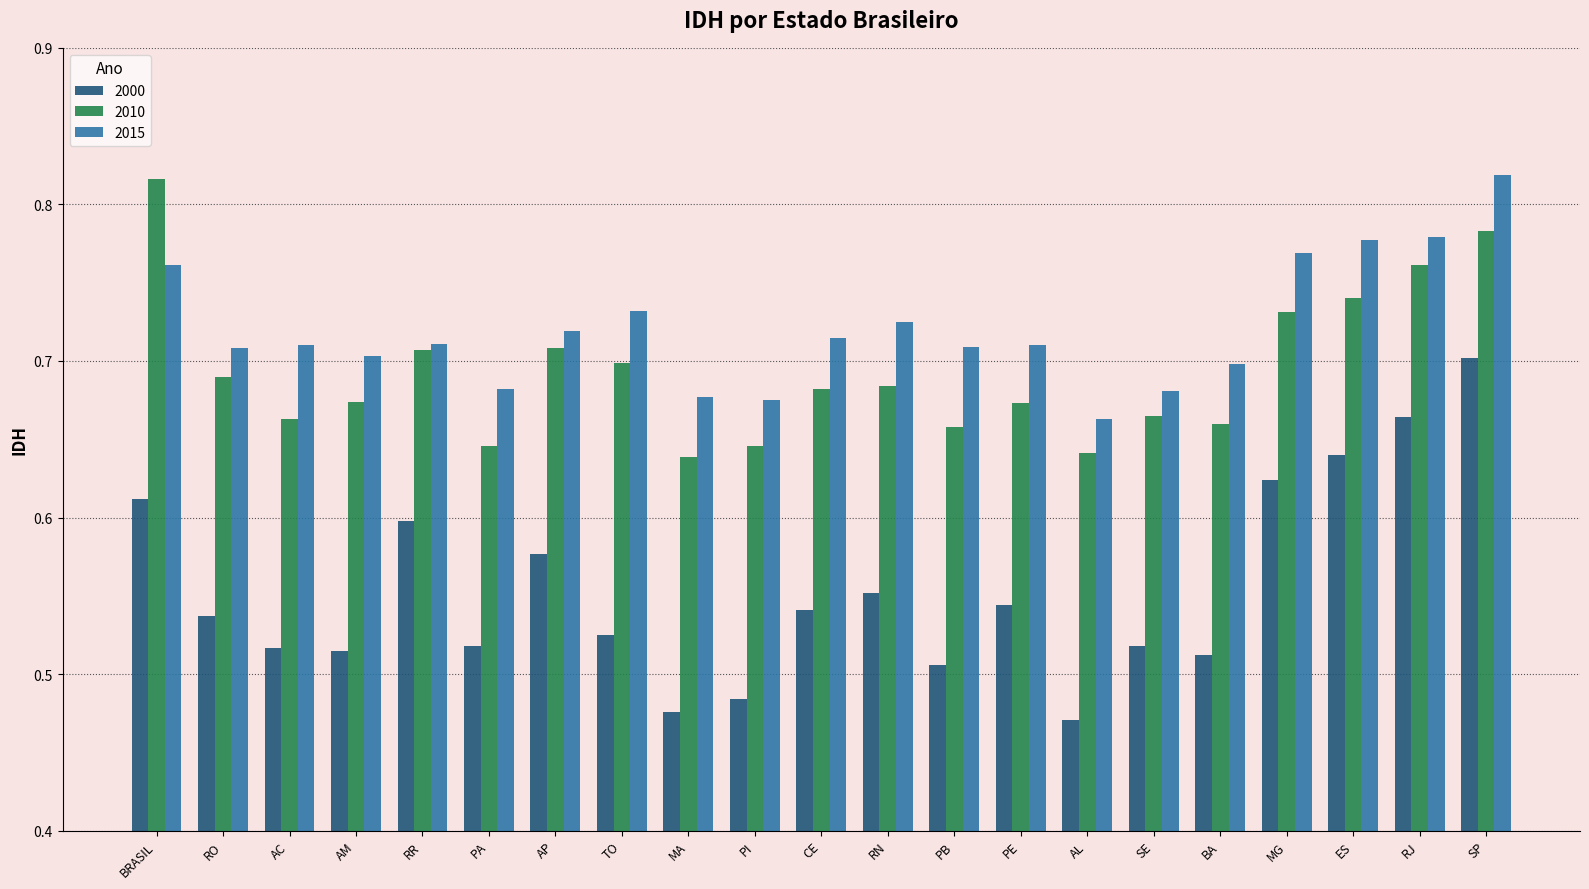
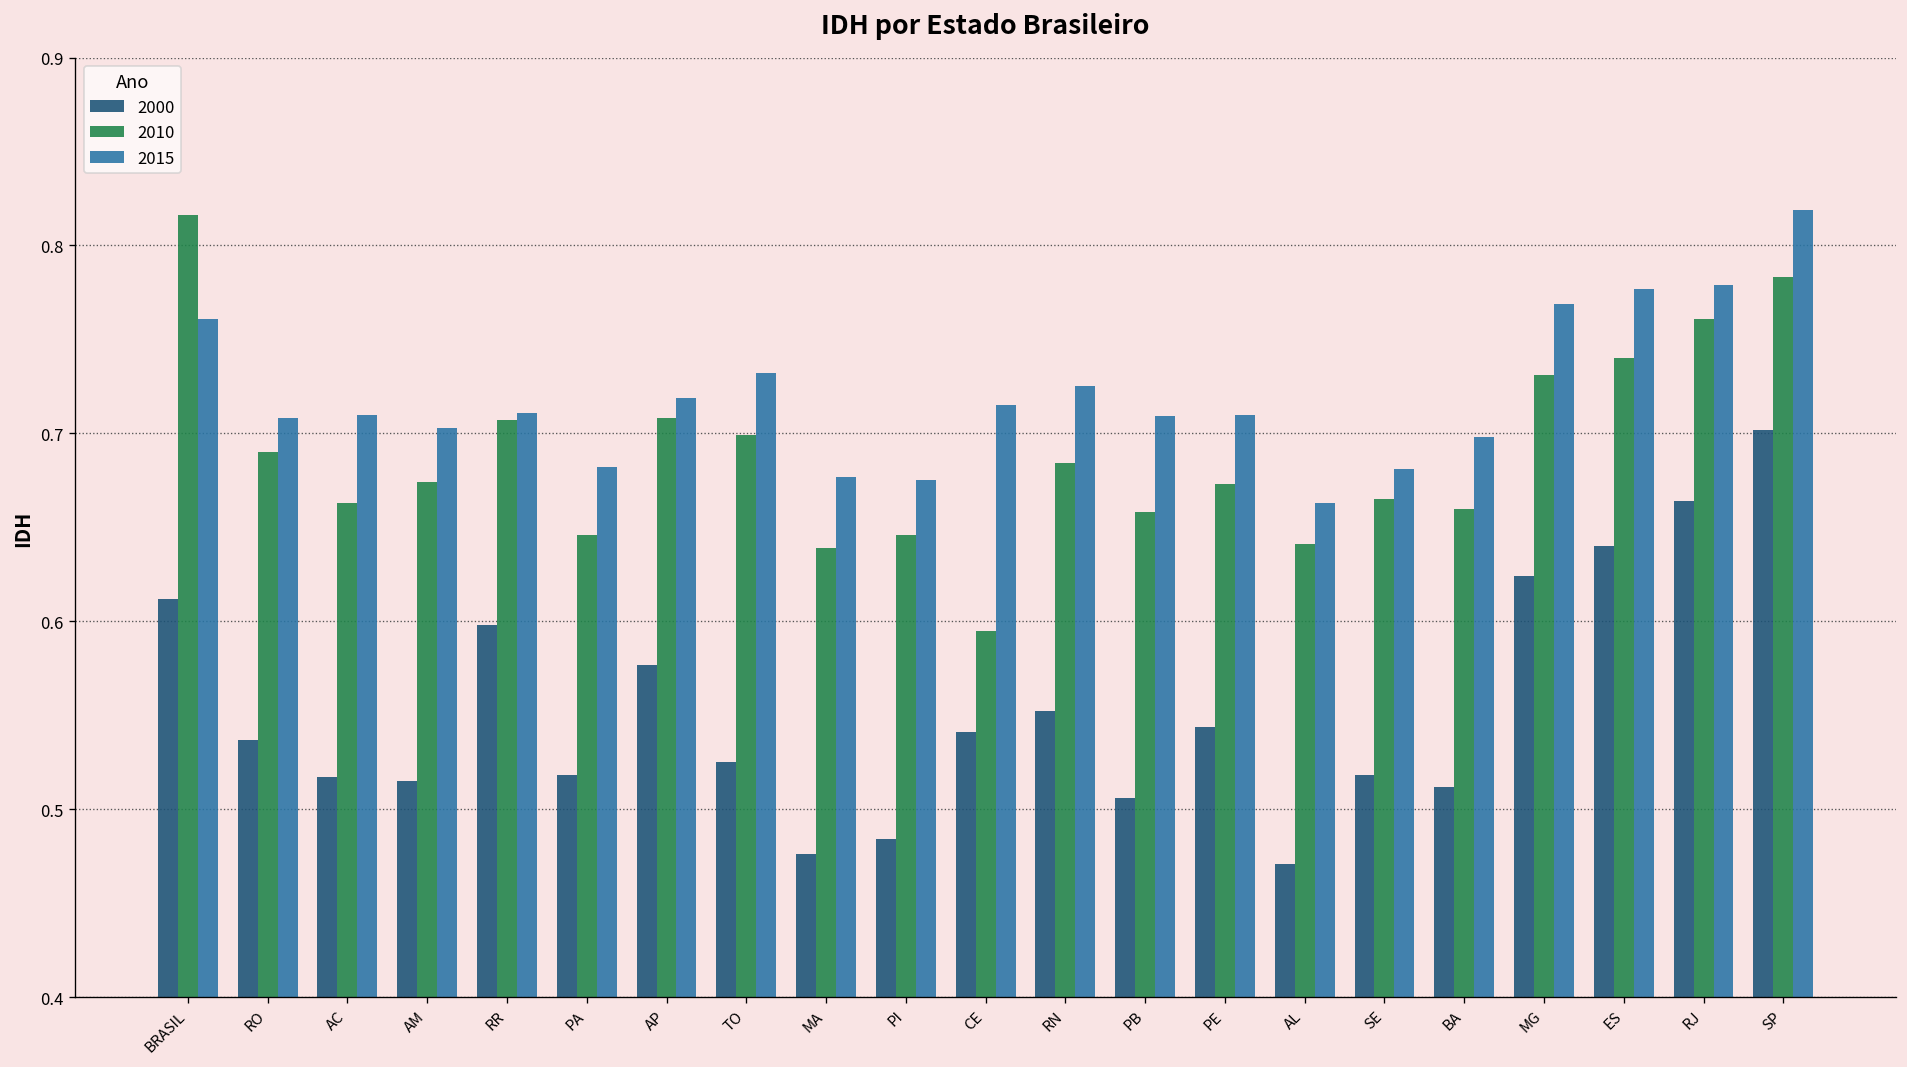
  {
    "2000": {
      "BRASIL": 0.612,
      "RO": 0.537,
      "AC": 0.517,
      "AM": 0.515,
      "RR": 0.598,
      "PA": 0.518,
      "AP": 0.577,
      "TO": 0.525,
      "MA": 0.476,
      "PI": 0.484,
      "CE": 0.541,
      "RN": 0.552,
      "PB": 0.506,
      "PE": 0.544,
      "AL": 0.471,
      "SE": 0.518,
      "BA": 0.512,
      "MG": 0.624,
      "ES": 0.640,
      "RJ": 0.664,
      "SP": 0.702
    },
    "2010": {
      "BRASIL": 0.816,
      "RO": 0.690,
      "AC": 0.663,
      "AM": 0.674,
      "RR": 0.707,
      "PA": 0.646,
      "AP": 0.708,
      "TO": 0.699,
      "MA": 0.639,
      "PI": 0.646,
-     "CE": 0.682,
+     "CE": 0.595,
      "RN": 0.684,
      "PB": 0.658,
      "PE": 0.673,
      "AL": 0.641,
      "SE": 0.665,
      "BA": 0.660,
      "MG": 0.731,
      "ES": 0.740,
      "RJ": 0.761,
      "SP": 0.783
    },
    "2015": {
      "BRASIL": 0.761,
      "RO": 0.708,
      "AC": 0.710,
      "AM": 0.703,
      "RR": 0.711,
      "PA": 0.682,
      "AP": 0.719,
      "TO": 0.732,
      "MA": 0.677,
      "PI": 0.675,
      "CE": 0.715,
      "RN": 0.725,
      "PB": 0.709,
      "PE": 0.710,
      "AL": 0.663,
      "SE": 0.681,
      "BA": 0.698,
      "MG": 0.769,
      "ES": 0.777,
      "RJ": 0.779,
      "SP": 0.819
    }
  }
